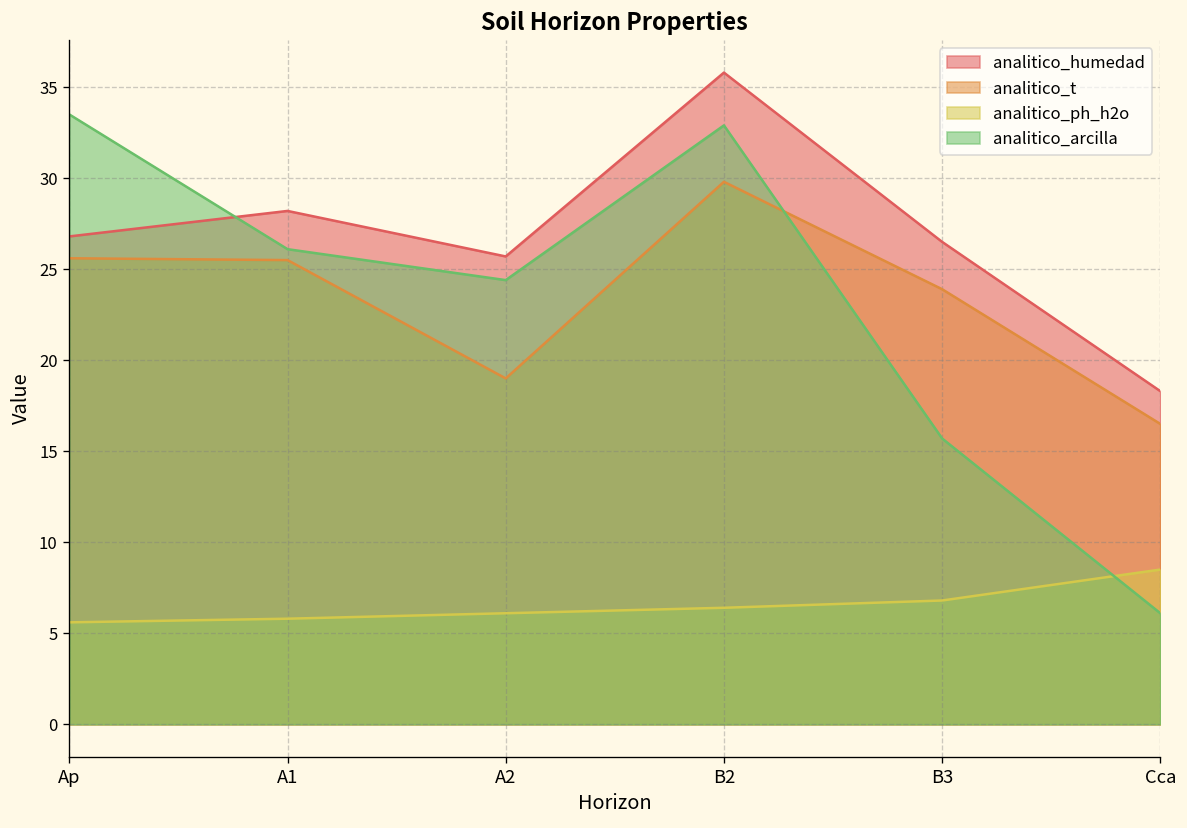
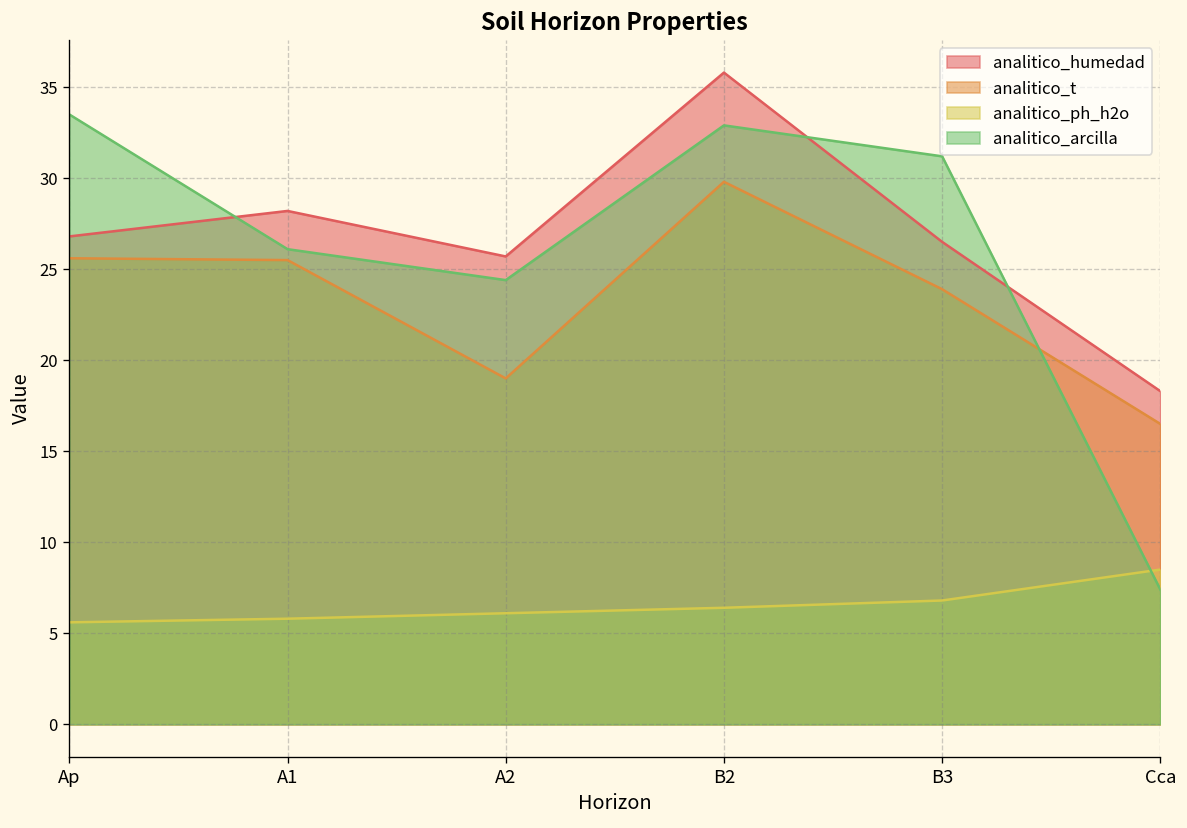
  {
    "analitico_arcilla": {
      "Ap": 33.5,
      "A1": 26.1,
      "A2": 24.4,
      "B2": 32.9,
-     "B3": 15.7,
-     "Cca": 6.1
+     "B3": 31.2,
+     "Cca": 7.4
    }
  }
